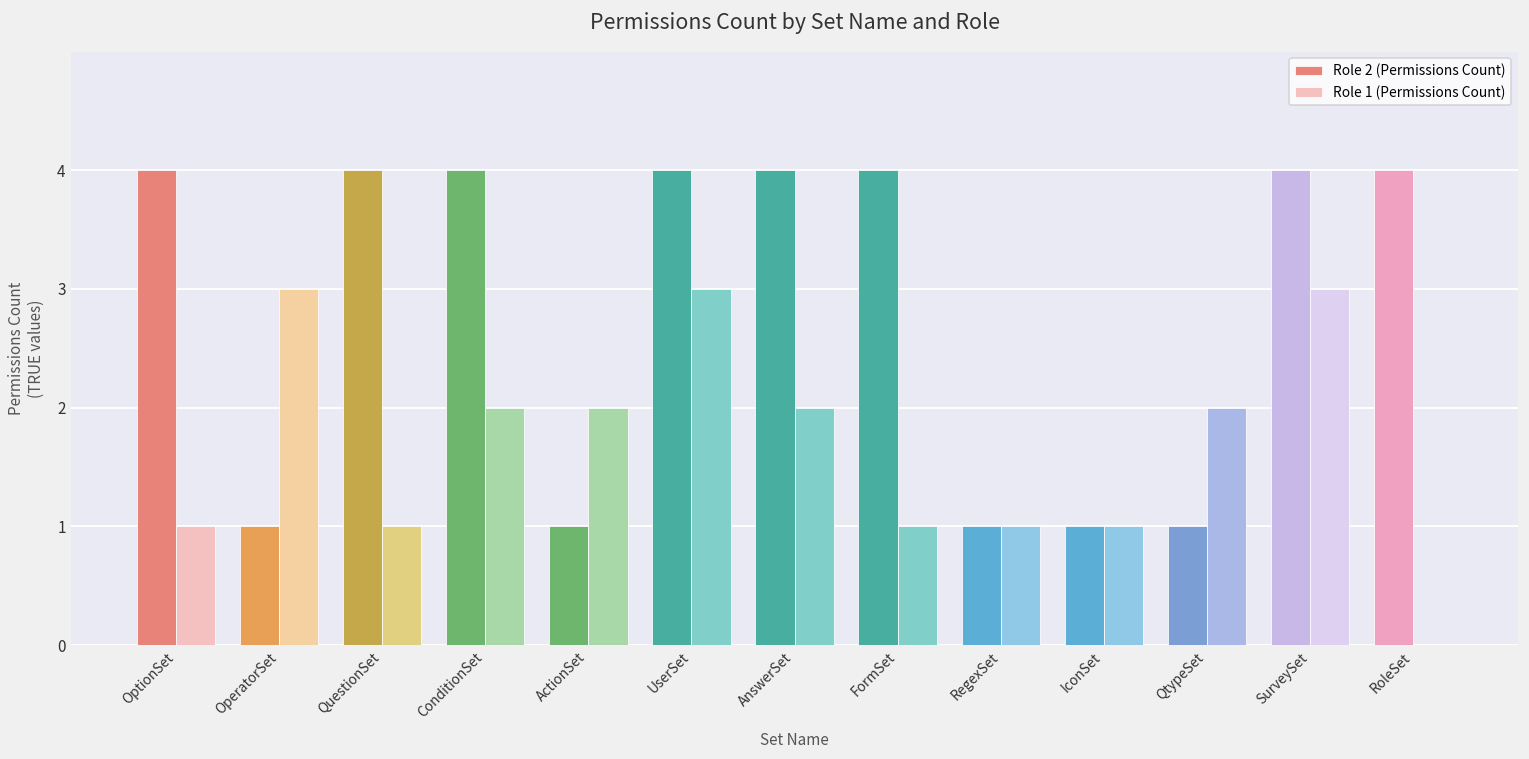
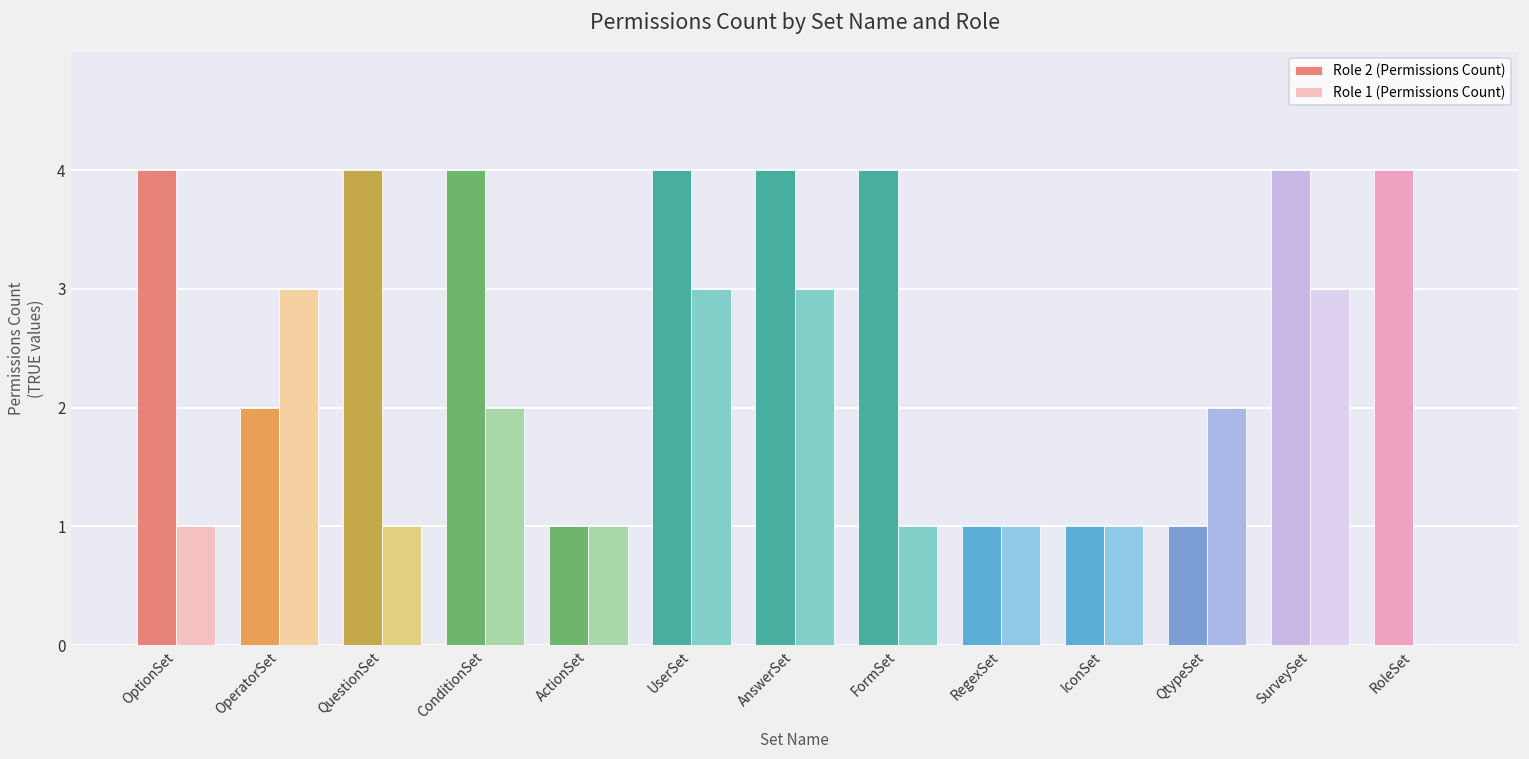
  {
    "Role 2 (Permissions Count)": {
      "OptionSet": 4,
-     "OperatorSet": 1,
+     "OperatorSet": 2,
      "QuestionSet": 4,
      "ConditionSet": 4,
      "ActionSet": 1,
      "UserSet": 4,
      "AnswerSet": 4,
      "FormSet": 4,
      "RegexSet": 1,
      "IconSet": 1,
      "QtypeSet": 1,
      "SurveySet": 4,
      "RoleSet": 4
    },
    "Role 1 (Permissions Count)": {
      "OptionSet": 1,
      "OperatorSet": 3,
      "QuestionSet": 1,
      "ConditionSet": 2,
-     "ActionSet": 2,
+     "ActionSet": 1,
      "UserSet": 3,
-     "AnswerSet": 2,
+     "AnswerSet": 3,
      "FormSet": 1,
      "RegexSet": 1,
      "IconSet": 1,
      "QtypeSet": 2,
      "SurveySet": 3,
      "RoleSet": 0
    }
  }
